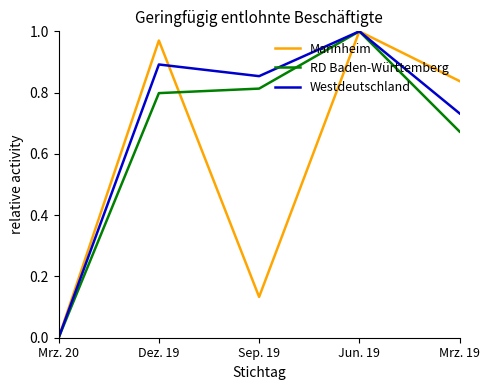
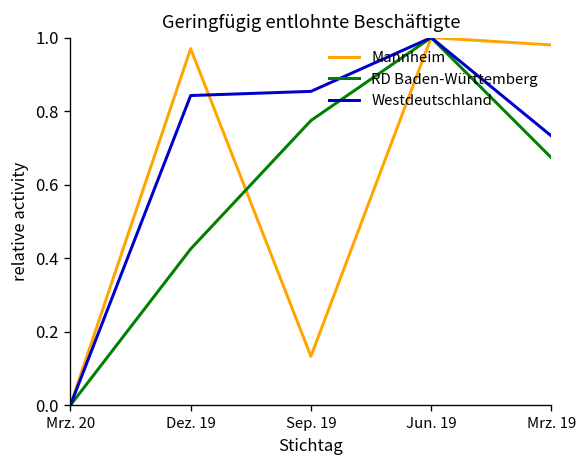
  {
    "Mannheim": {
      "Dez. 19": 0.97,
      "Sep. 19": 0.13,
-     "Mrz. 19": 0.84
+     "Mrz. 19": 0.98
    },
    "RD Baden-Württemberg": {
-     "Dez. 19": 0.80,
-     "Sep. 19": 0.81,
+     "Dez. 19": 0.43,
+     "Sep. 19": 0.77,
      "Mrz. 19": 0.67
    },
    "Westdeutschland": {
-     "Dez. 19": 0.89,
+     "Dez. 19": 0.84,
      "Sep. 19": 0.85,
      "Mrz. 19": 0.73
    }
  }
